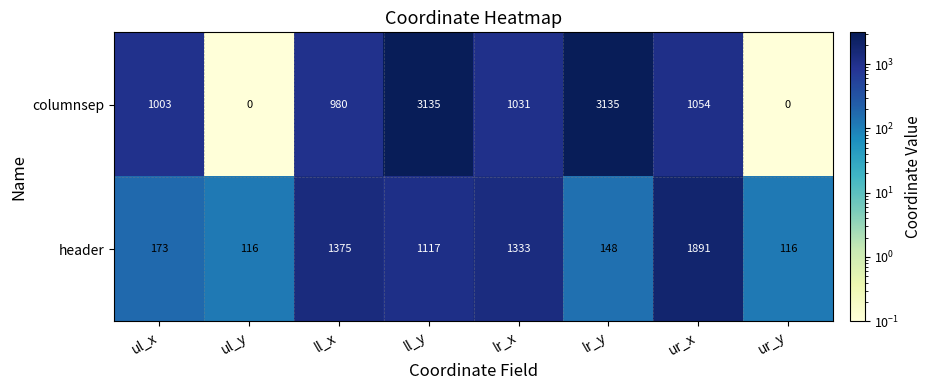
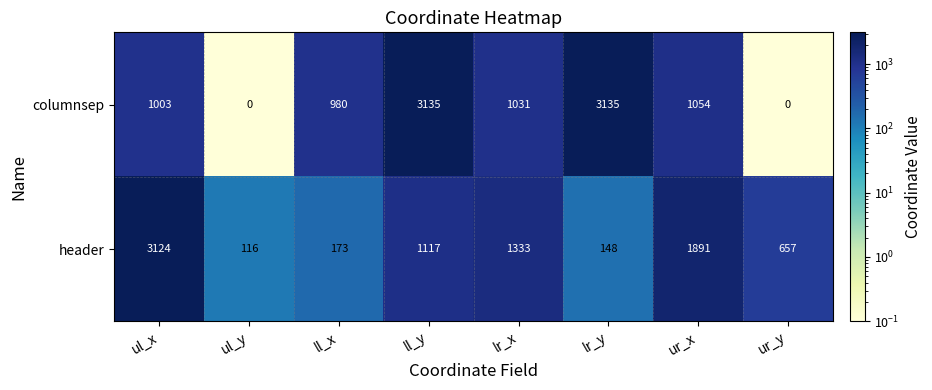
  {
    "columnsep": {
      "ul_x": 1003,
      "ul_y": 0,
      "ll_x": 980,
      "ll_y": 3135,
      "lr_x": 1031,
      "lr_y": 3135,
      "ur_x": 1054,
      "ur_y": 0
    },
    "header": {
-     "ul_x": 173,
+     "ul_x": 3124,
      "ul_y": 116,
-     "ll_x": 1375,
+     "ll_x": 173,
      "ll_y": 1117,
      "lr_x": 1333,
      "lr_y": 148,
      "ur_x": 1891,
-     "ur_y": 116
+     "ur_y": 657
    }
  }
